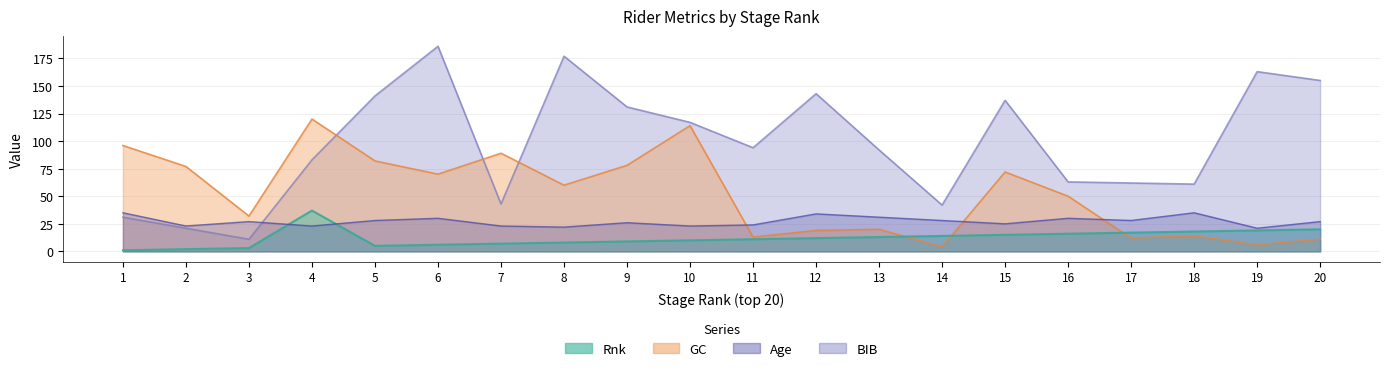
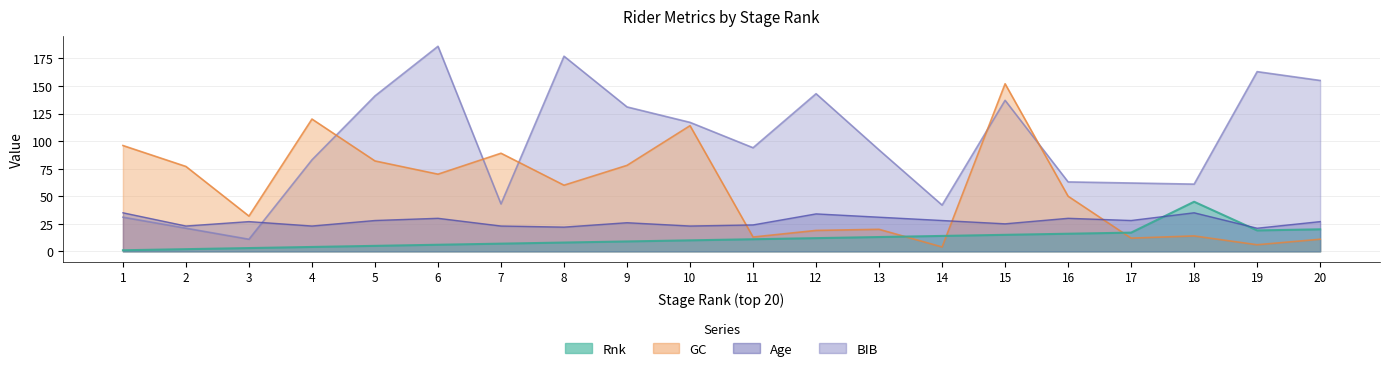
  {
    "GC": {
      "1": 96,
      "2": 77,
      "3": 32,
      "4": 120,
      "5": 82,
      "6": 70,
      "7": 89,
      "8": 60,
      "9": 78,
      "10": 114,
      "12": 19,
      "13": 20,
      "14": 4,
-     "15": 72,
+     "15": 152,
      "16": 50,
      "17": 12,
      "18": 14,
      "19": 6,
      "20": 11
    },
    "Rnk": {
      "1": 1,
      "2": 2,
      "3": 3,
-     "4": 37,
+     "4": 4,
      "5": 5,
      "6": 6,
      "7": 7,
      "8": 8,
      "9": 9,
      "10": 10,
      "12": 12,
      "13": 13,
      "14": 14,
      "15": 15,
      "16": 16,
      "17": 17,
-     "18": 18,
+     "18": 45,
      "20": 20
    }
  }
